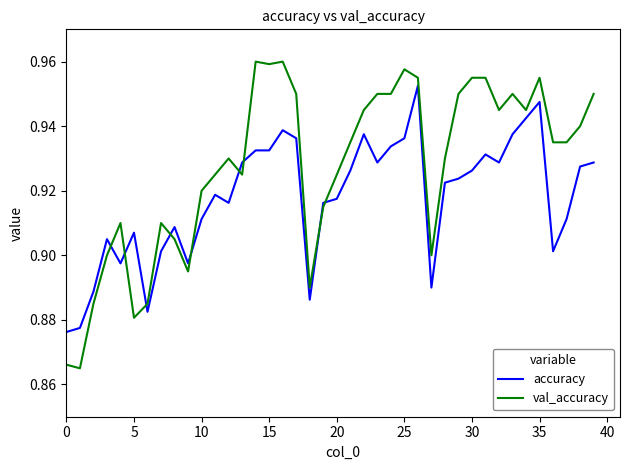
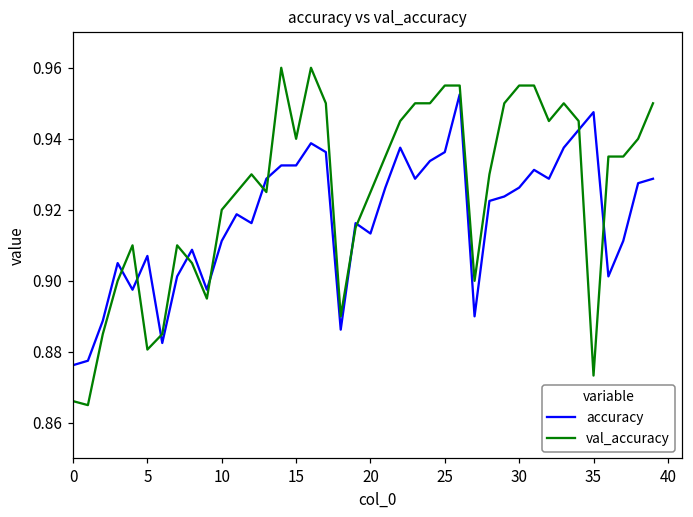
  {
    "accuracy": {
      "0": 0.876,
      "5": 0.907,
      "10": 0.911,
      "15": 0.933,
-     "20": 0.918,
+     "20": 0.913,
      "25": 0.936,
      "30": 0.926,
      "35": 0.947
    },
    "val_accuracy": {
      "0": 0.866,
      "5": 0.881,
      "10": 0.920,
-     "15": 0.959,
+     "15": 0.940,
      "20": 0.925,
-     "25": 0.958,
+     "25": 0.955,
      "30": 0.955,
-     "35": 0.955
+     "35": 0.873
    }
  }
